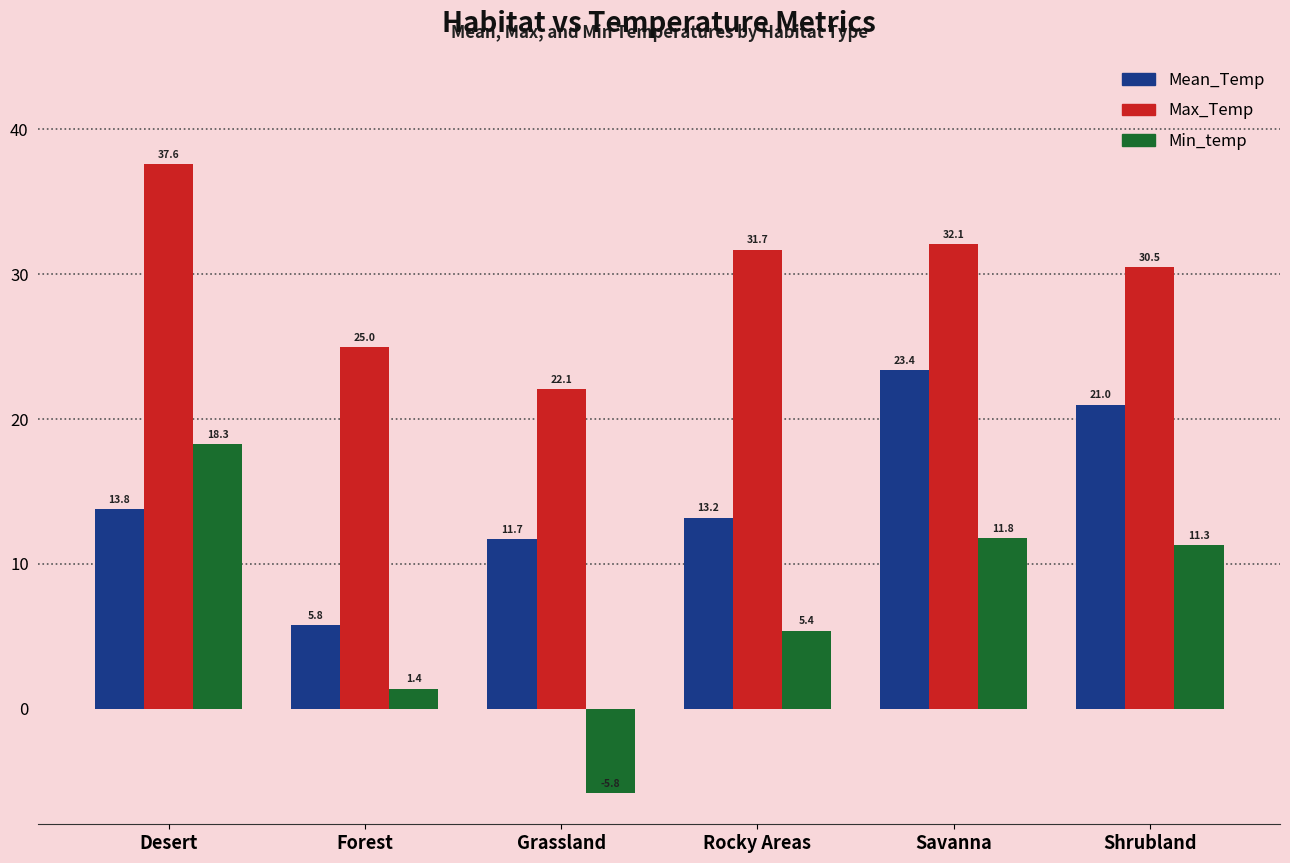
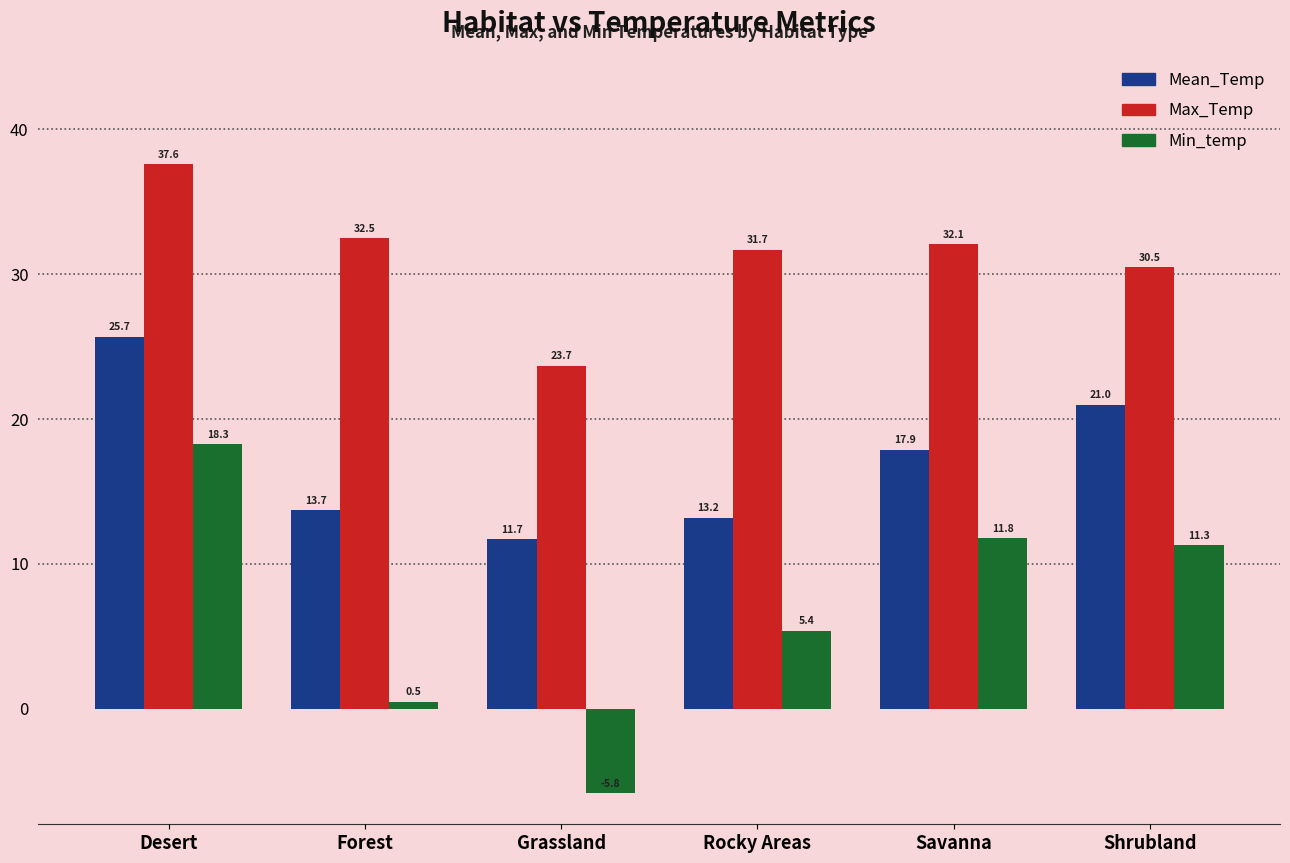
  {
    "Mean_Temp": {
-     "Desert": 13.8,
-     "Forest": 5.8,
+     "Desert": 25.7,
+     "Forest": 13.7,
      "Grassland": 11.7,
      "Rocky Areas": 13.2,
-     "Savanna": 23.4,
+     "Savanna": 17.9,
      "Shrubland": 21.0
    },
    "Max_Temp": {
      "Desert": 37.6,
-     "Forest": 25.0,
-     "Grassland": 22.1,
+     "Forest": 32.5,
+     "Grassland": 23.7,
      "Rocky Areas": 31.7,
      "Savanna": 32.1,
      "Shrubland": 30.5
    },
    "Min_temp": {
      "Desert": 18.3,
-     "Forest": 1.4,
+     "Forest": 0.5,
      "Grassland": -5.8,
      "Rocky Areas": 5.4,
      "Savanna": 11.8,
      "Shrubland": 11.3
    }
  }
